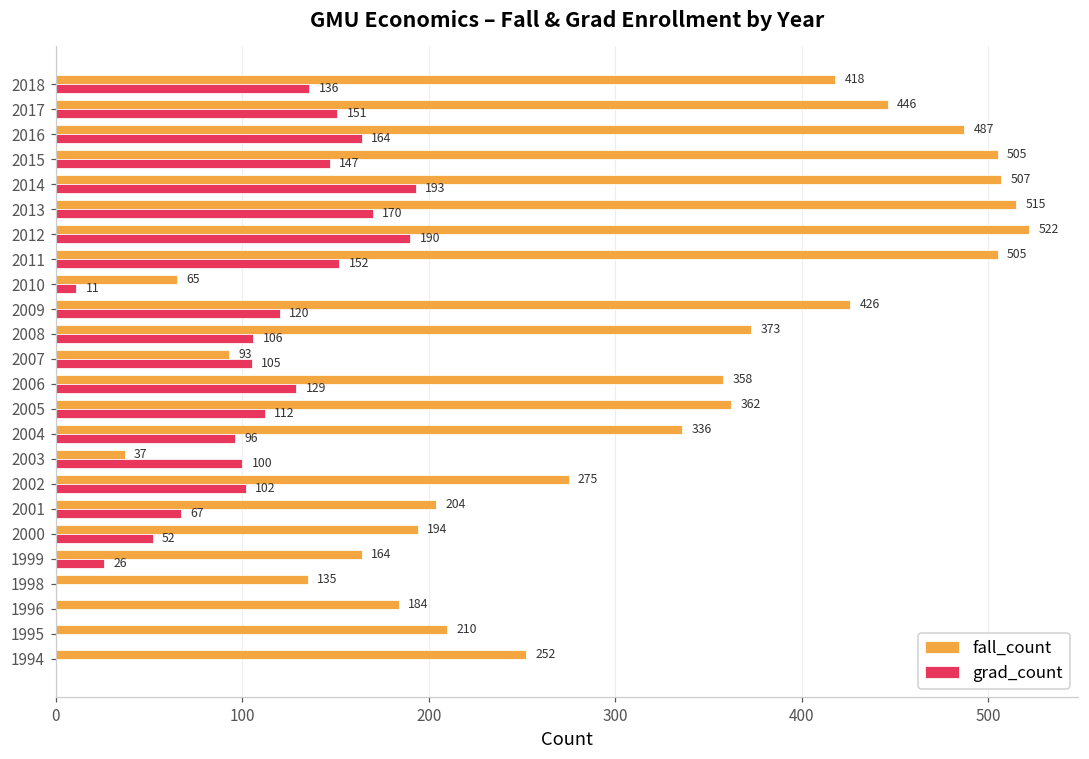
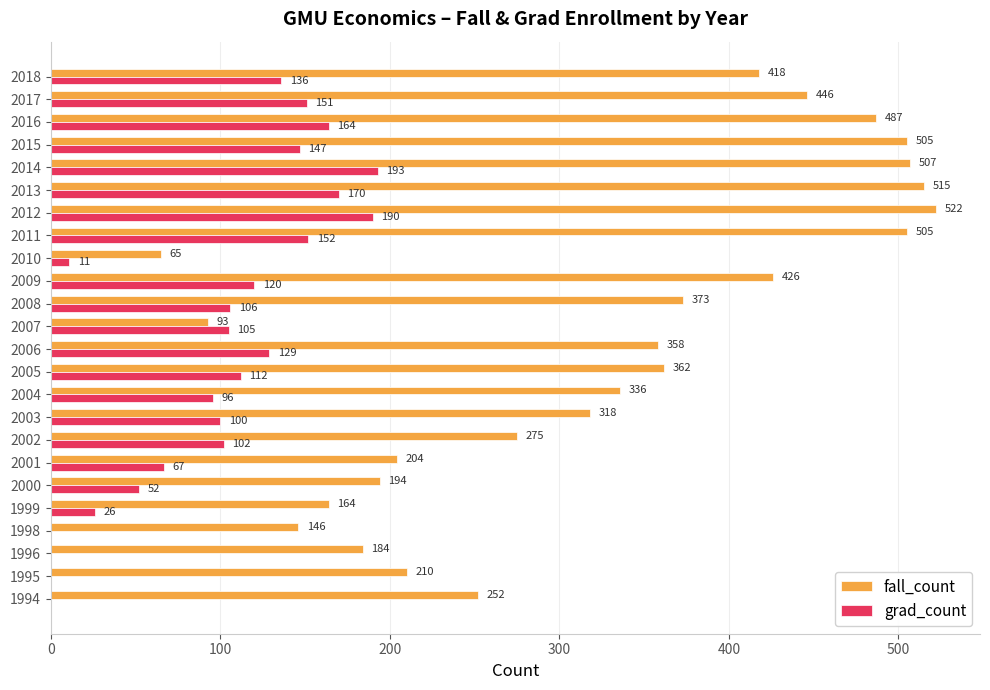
  {
    "fall_count": {
      "2018": 418,
      "2017": 446,
      "2016": 487,
      "2015": 505,
      "2014": 507,
      "2013": 515,
      "2012": 522,
      "2011": 505,
      "2010": 65,
      "2009": 426,
      "2008": 373,
      "2007": 93,
      "2006": 358,
      "2005": 362,
      "2004": 336,
-     "2003": 37,
+     "2003": 318,
      "2002": 275,
      "2001": 204,
      "2000": 194,
      "1999": 164,
-     "1998": 135,
+     "1998": 146,
      "1996": 184,
      "1995": 210,
      "1994": 252
    },
    "grad_count": {
      "2018": 136,
      "2017": 151,
      "2016": 164,
      "2015": 147,
      "2014": 193,
      "2013": 170,
      "2012": 190,
      "2011": 152,
      "2010": 11,
      "2009": 120,
      "2008": 106,
      "2007": 105,
      "2006": 129,
      "2005": 112,
      "2004": 96,
      "2003": 100,
      "2002": 102,
      "2001": 67,
      "2000": 52,
      "1999": 26
    }
  }
